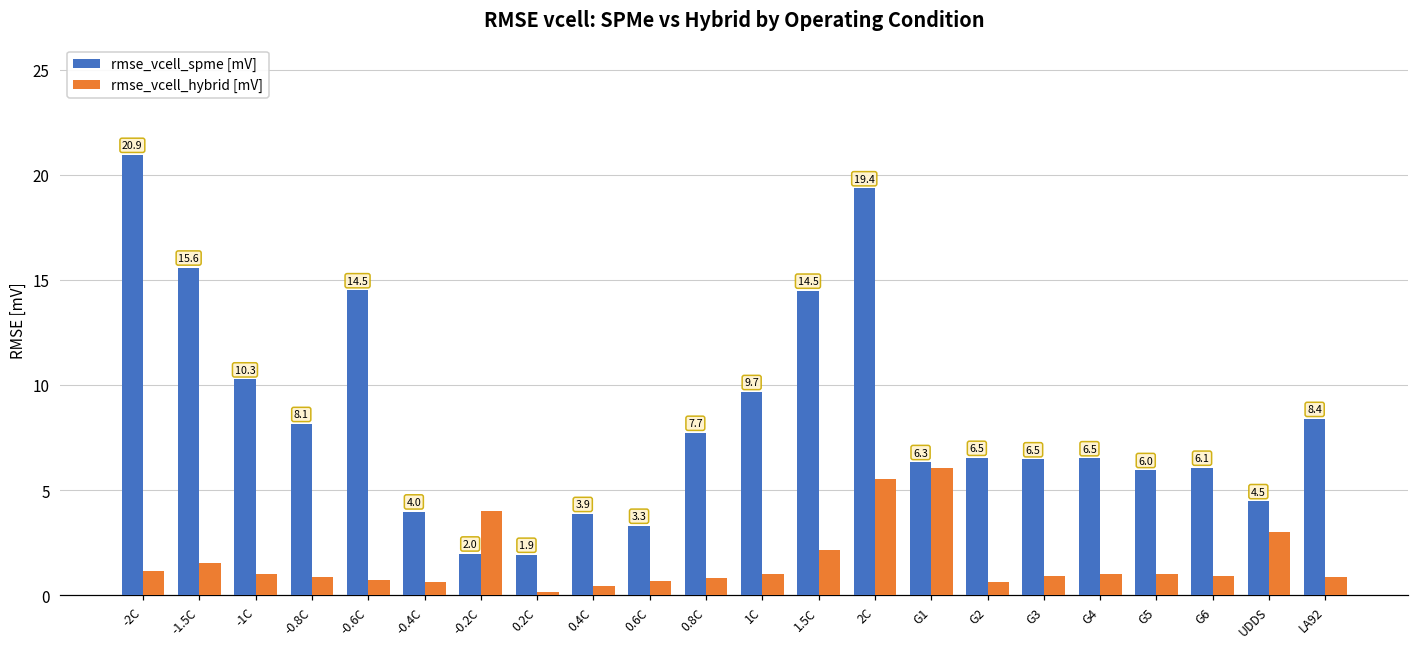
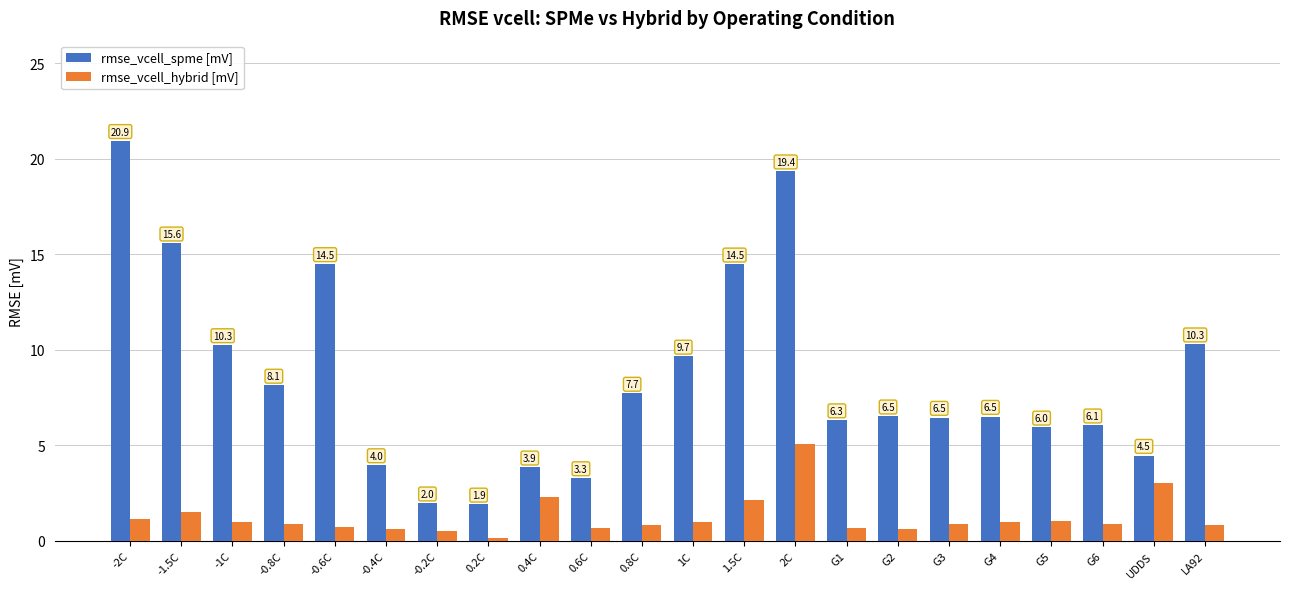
  {
    "rmse_vcell_spme [mV]": {
-     "LA92": 8.4
+     "LA92": 10.3
    },
    "rmse_vcell_hybrid [mV]": {
      "-2C": 1.1,
      "-1.5C": 1.5,
      "-1C": 1.0,
      "-0.8C": 0.9,
      "-0.6C": 0.7,
      "-0.4C": 0.6,
-     "-0.2C": 4.0,
+     "-0.2C": 0.5,
      "0.2C": 0.2,
-     "0.4C": 0.4,
+     "0.4C": 2.3,
      "0.6C": 0.7,
      "0.8C": 0.8,
      "1C": 1.0,
      "1.5C": 2.2,
-     "2C": 5.5,
-     "G1": 6.0,
+     "2C": 5.1,
+     "G1": 0.7,
      "G2": 0.6,
      "G3": 0.9,
      "G4": 1.0,
      "G5": 1.0,
      "G6": 0.9,
      "UDDS": 3.0,
      "LA92": 0.9
    }
  }
